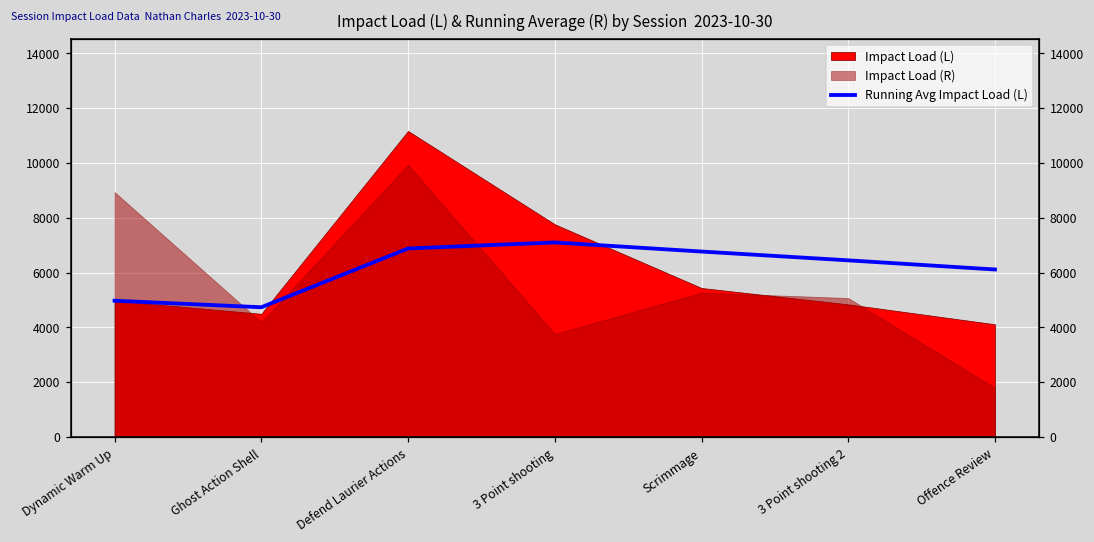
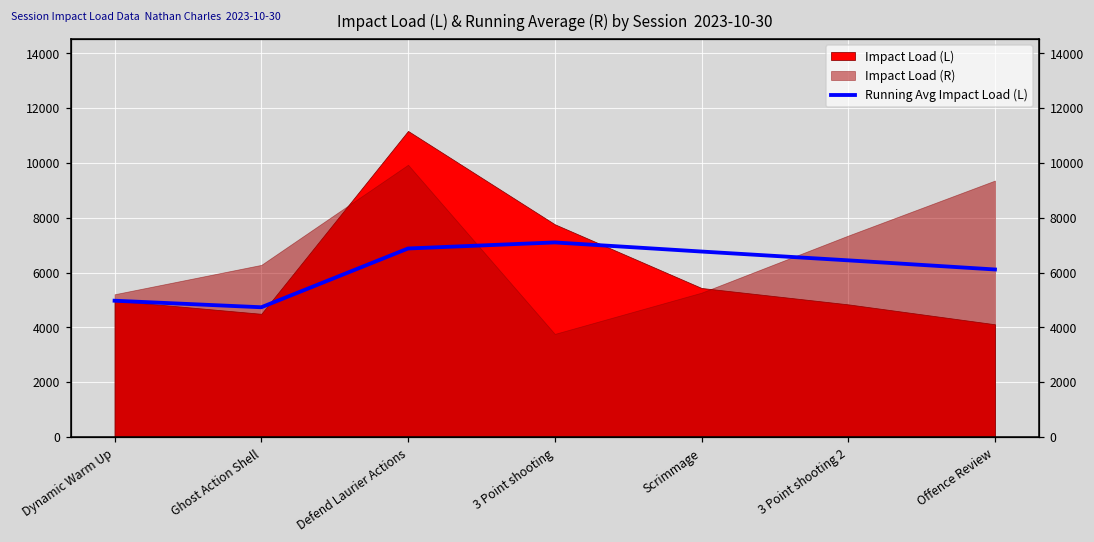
  {
    "Running Avg Impact Load (L)": {
      "Ghost Action Shell": 4700,
      "Defend Laurier Actions": 6900,
      "3 Point shooting": 7100,
      "Scrimmage": 6800,
      "3 Point shooting 2": 6400,
      "Offence Review": 6100
    },
    "Impact Load (L)": {
      "Ghost Action Shell": 4500,
      "Defend Laurier Actions": 11200,
      "3 Point shooting": 7800,
      "Scrimmage": 5400,
      "3 Point shooting 2": 4800,
      "Offence Review": 4100
    },
    "Impact Load (R)": {
-     "Dynamic Warm Up": 8900,
-     "Ghost Action Shell": 4200,
+     "Dynamic Warm Up": 5200,
+     "Ghost Action Shell": 6300,
      "Defend Laurier Actions": 9900,
      "3 Point shooting": 3800,
      "Scrimmage": 5300,
-     "3 Point shooting 2": 5100,
-     "Offence Review": 1800
+     "3 Point shooting 2": 7300,
+     "Offence Review": 9400
    }
  }
